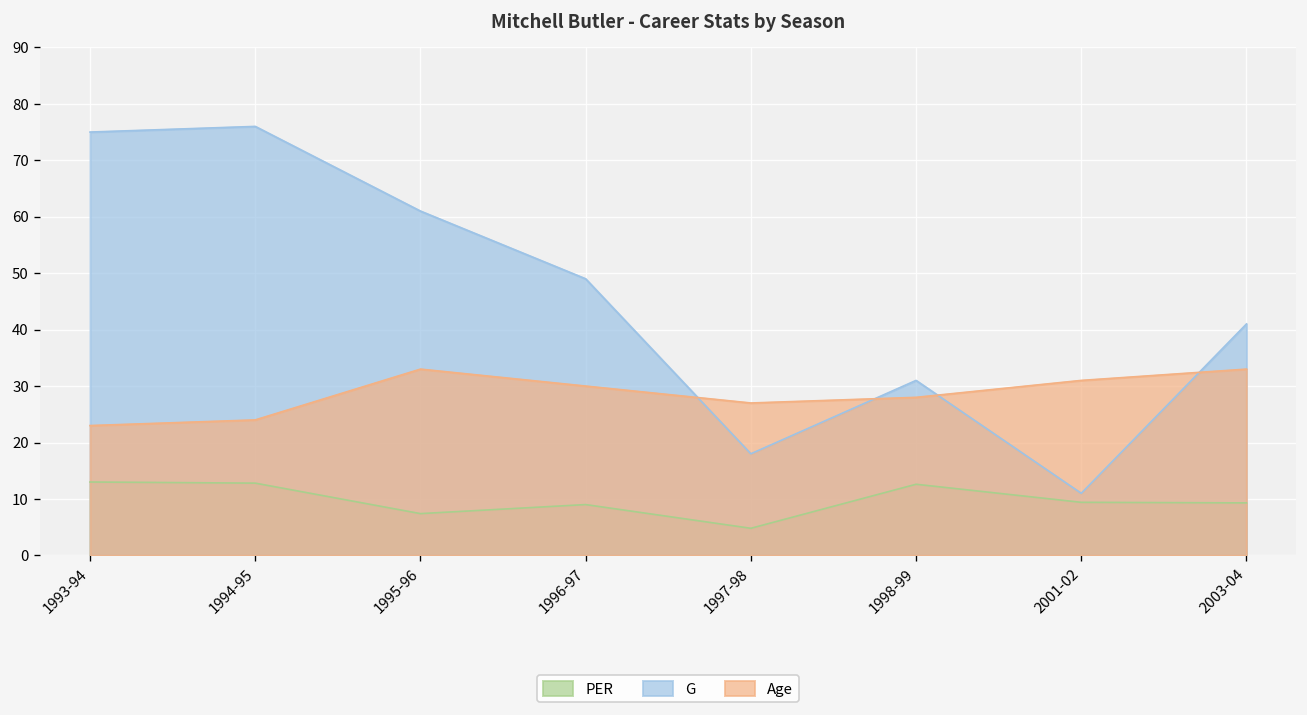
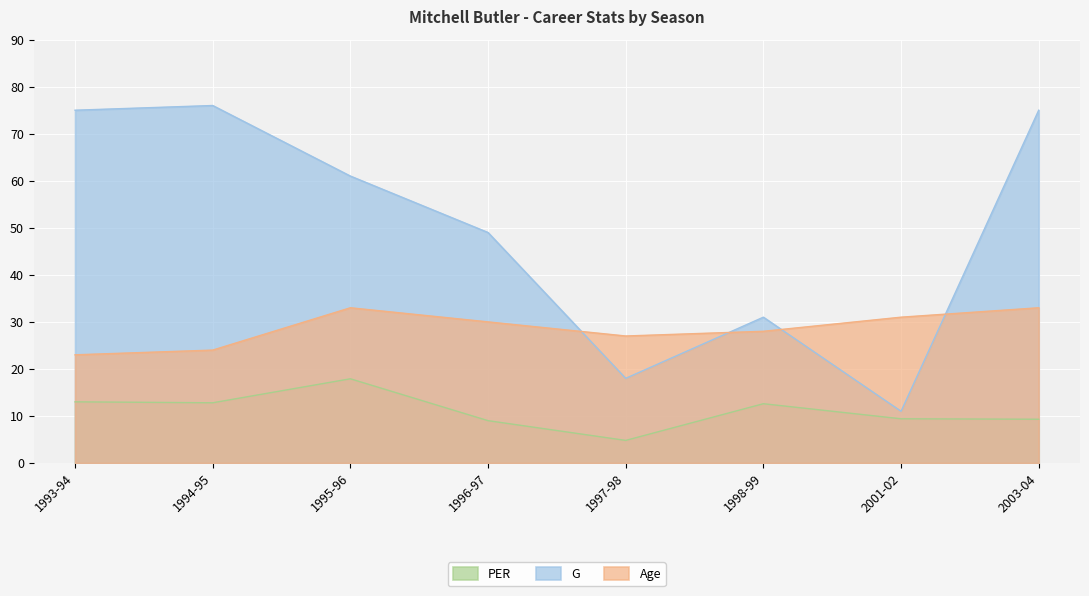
  {
    "PER": {
      "1993-94": 13,
      "1994-95": 13,
-     "1995-96": 7,
+     "1995-96": 18,
      "1996-97": 9,
      "1997-98": 5,
      "1998-99": 13,
      "2001-02": 9,
      "2003-04": 9
    },
    "G": {
      "1993-94": 75,
      "1994-95": 76,
      "1995-96": 61,
      "1996-97": 49,
      "1997-98": 18,
      "1998-99": 31,
      "2001-02": 11,
-     "2003-04": 41
+     "2003-04": 75
    },
    "Age": {
      "1993-94": 23,
      "1994-95": 24,
      "1995-96": 33,
      "1996-97": 30,
      "1997-98": 27,
      "1998-99": 28,
      "2001-02": 31,
      "2003-04": 33
    }
  }
